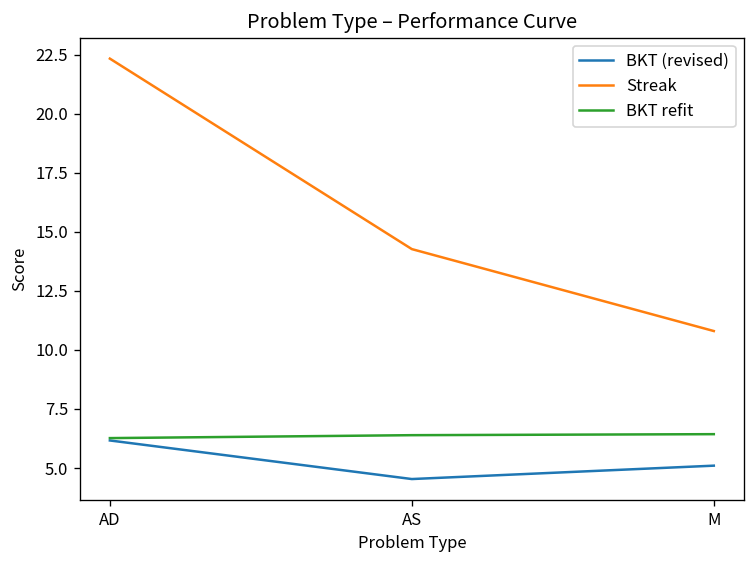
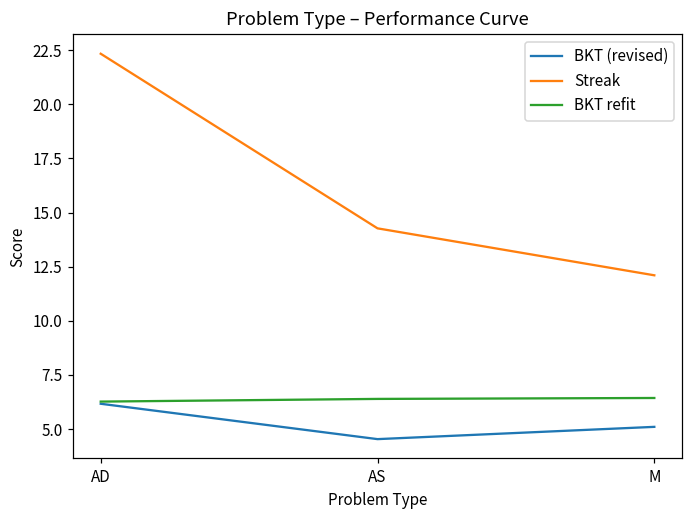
  {
    "BKT (revised)": {
      "AS": 4.5,
      "M": 5.1
    },
    "Streak": {
      "AD": 22.3,
      "AS": 14.3,
-     "M": 10.8
+     "M": 12.1
    },
    "BKT refit": {
      "AS": 6.4,
      "M": 6.4
    }
  }
